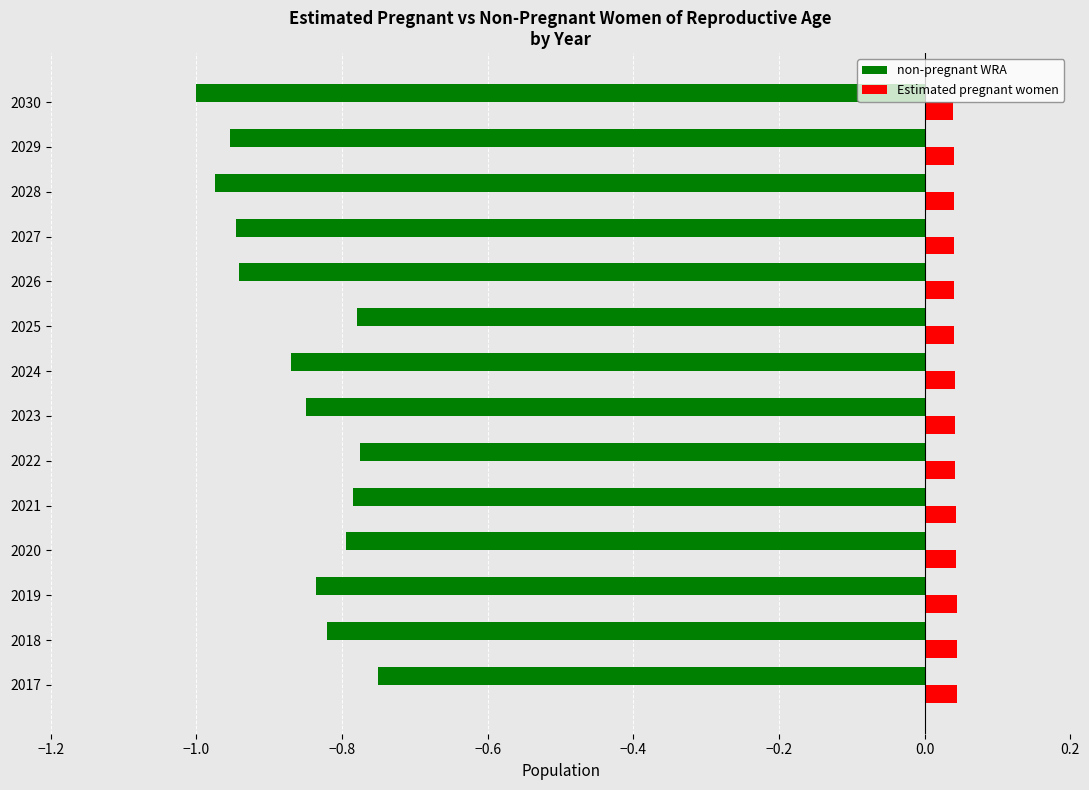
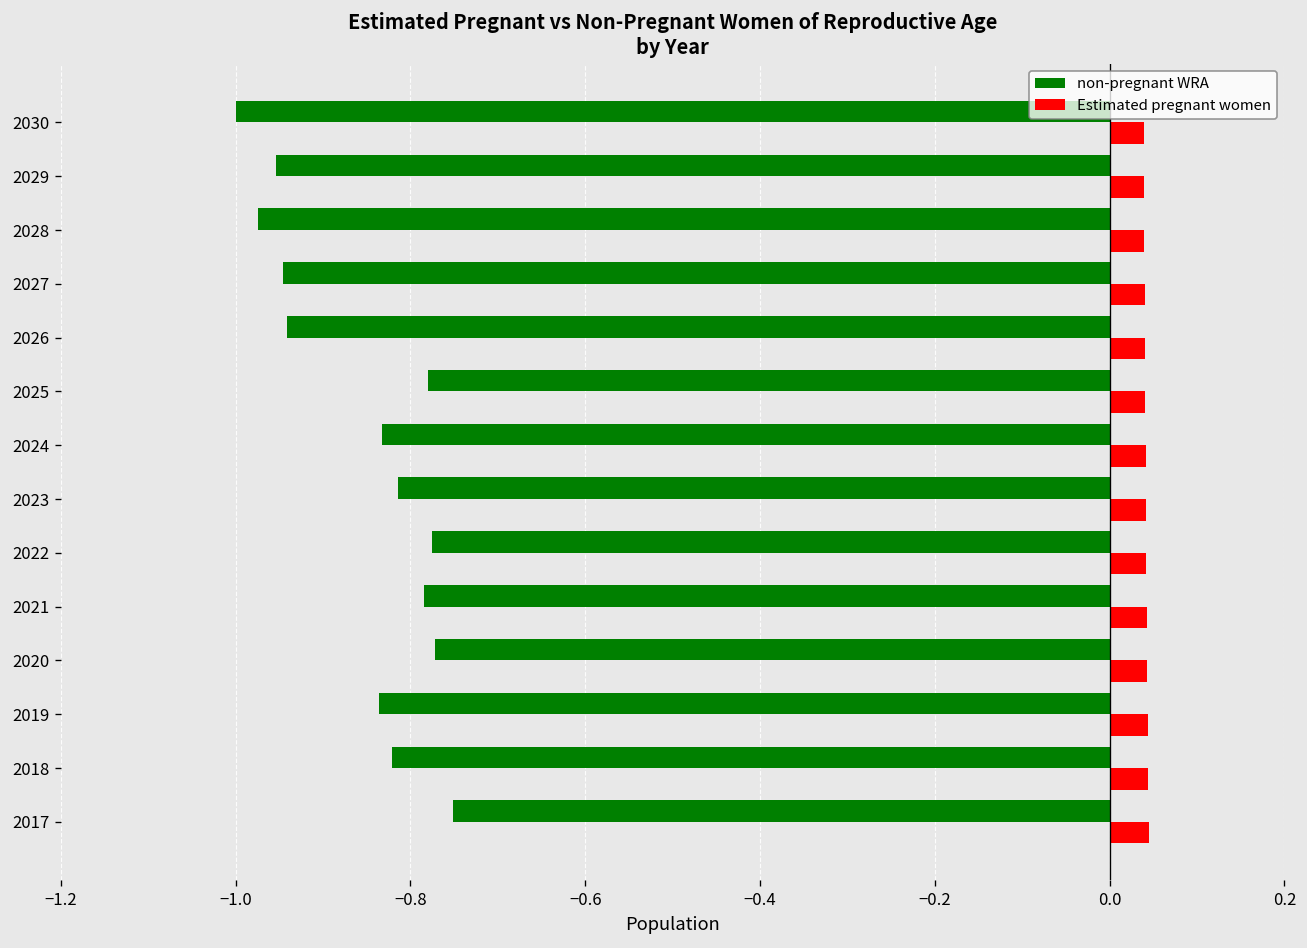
  {
    "non-pregnant WRA": {
      "2030": -1.00,
      "2029": -0.95,
      "2028": -0.97,
      "2027": -0.95,
      "2026": -0.94,
      "2025": -0.78,
-     "2024": -0.87,
-     "2023": -0.85,
+     "2024": -0.83,
+     "2023": -0.81,
      "2022": -0.78,
      "2021": -0.78,
-     "2020": -0.79,
+     "2020": -0.77,
      "2019": -0.84,
      "2018": -0.82,
      "2017": -0.75
    },
    "Estimated pregnant women": {
      "2030": 0.04,
      "2029": 0.04,
      "2028": 0.04,
      "2027": 0.04,
      "2026": 0.04,
      "2025": 0.04,
      "2024": 0.04,
      "2023": 0.04,
      "2022": 0.04,
      "2021": 0.04,
      "2020": 0.04,
      "2019": 0.04,
      "2018": 0.04,
      "2017": 0.05
    }
  }
